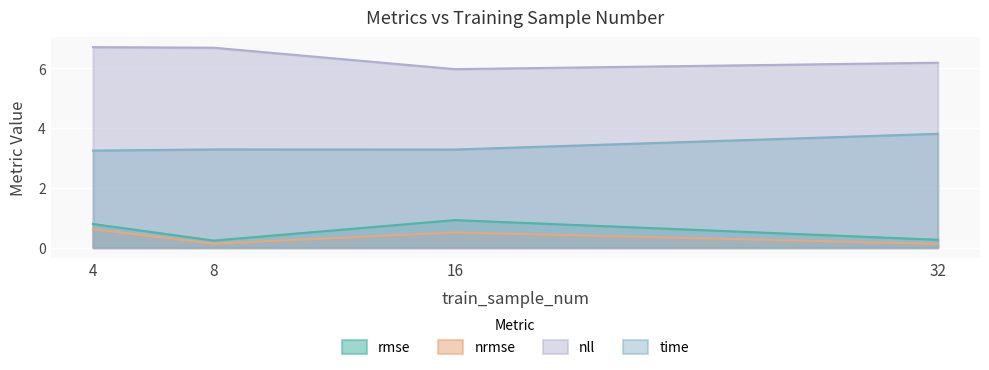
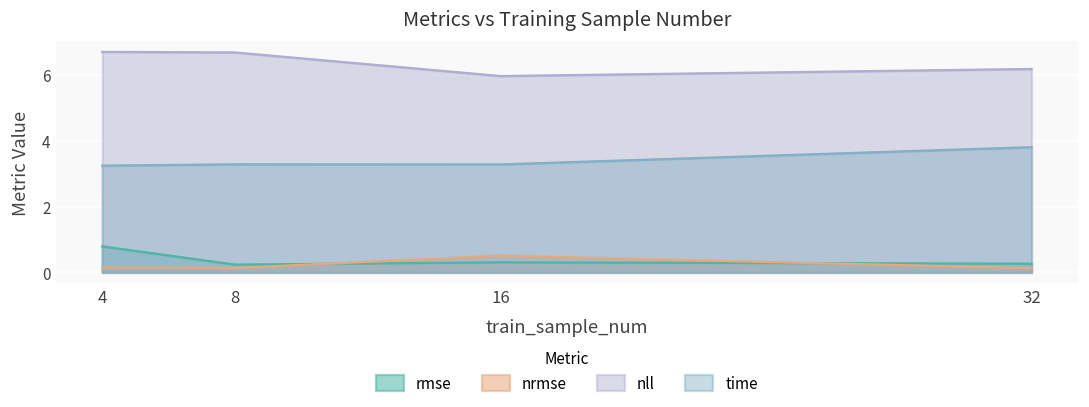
  {
    "rmse": {
      "4": 0.8,
      "8": 0.2,
-     "16": 0.9,
+     "16": 0.3,
      "32": 0.3
    },
    "nrmse": {
-     "4": 0.6,
+     "4": 0.1,
      "8": 0.1,
      "16": 0.5,
      "32": 0.1
    }
  }
